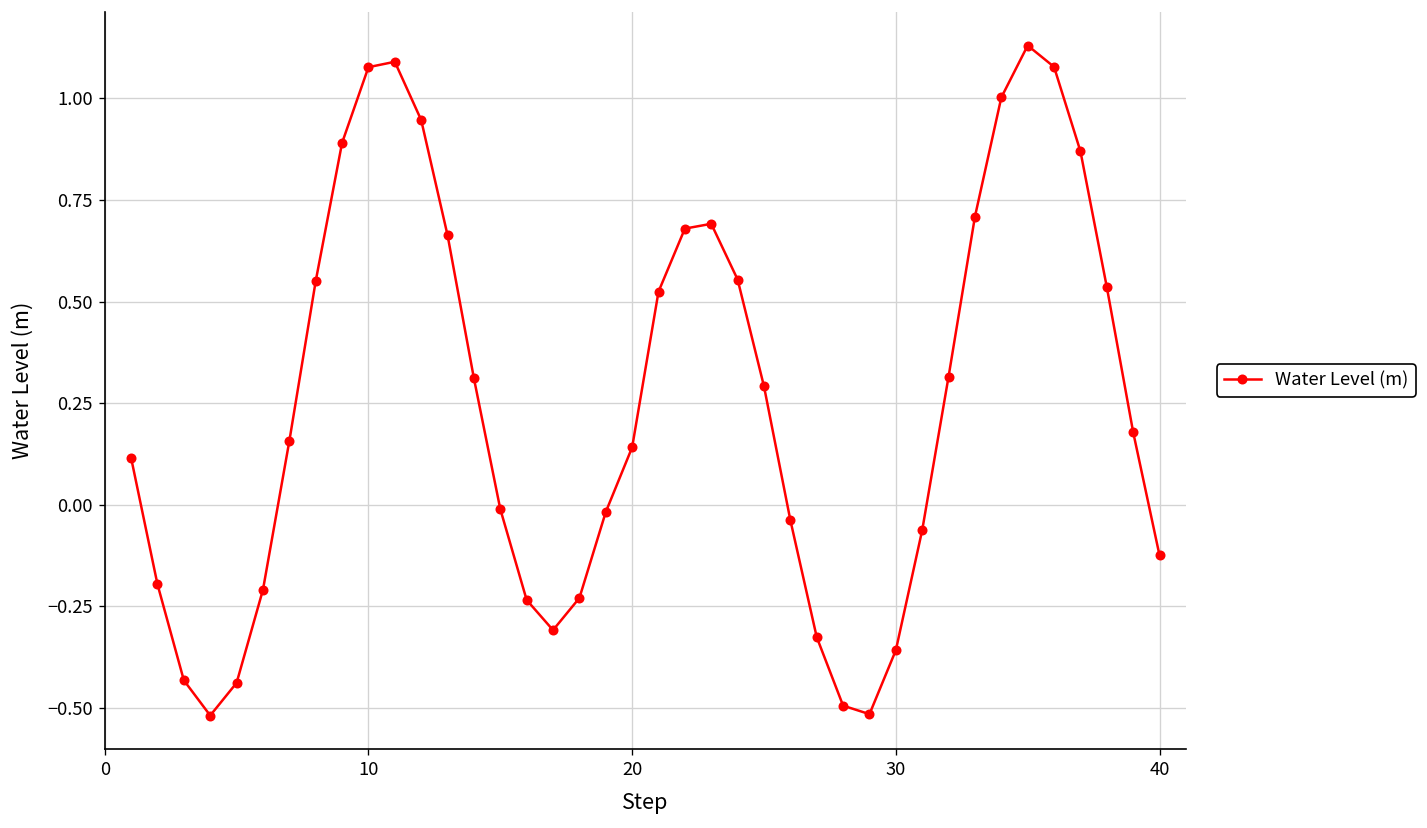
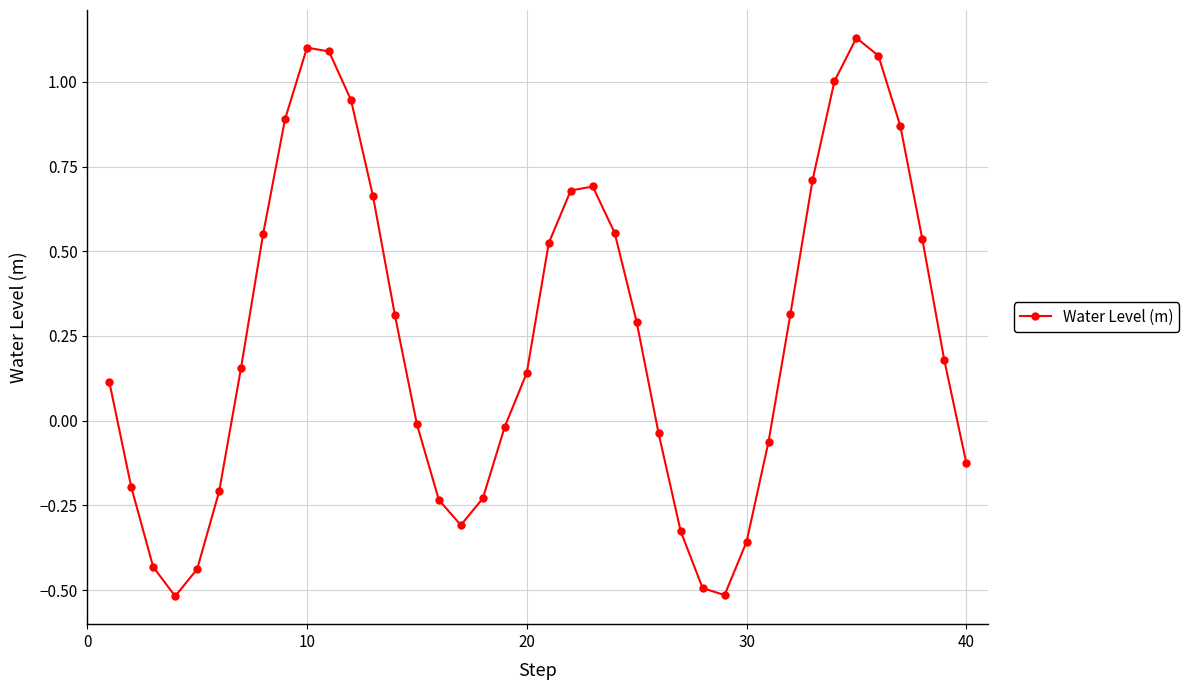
  {
-   "10": 1.08,
+   "10": 1.10,
    "20": 0.14,
    "30": -0.36,
    "40": -0.12
  }
